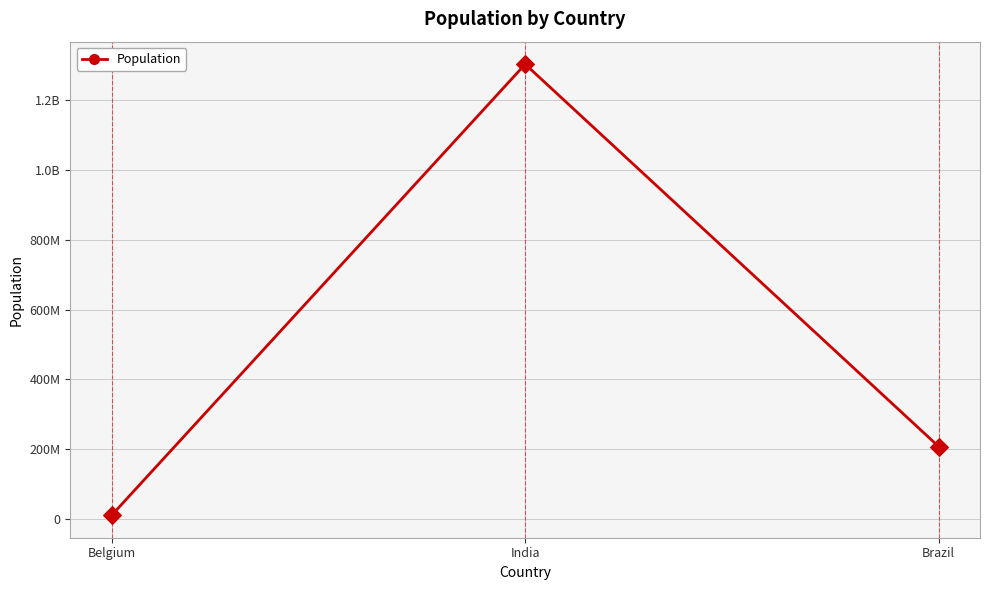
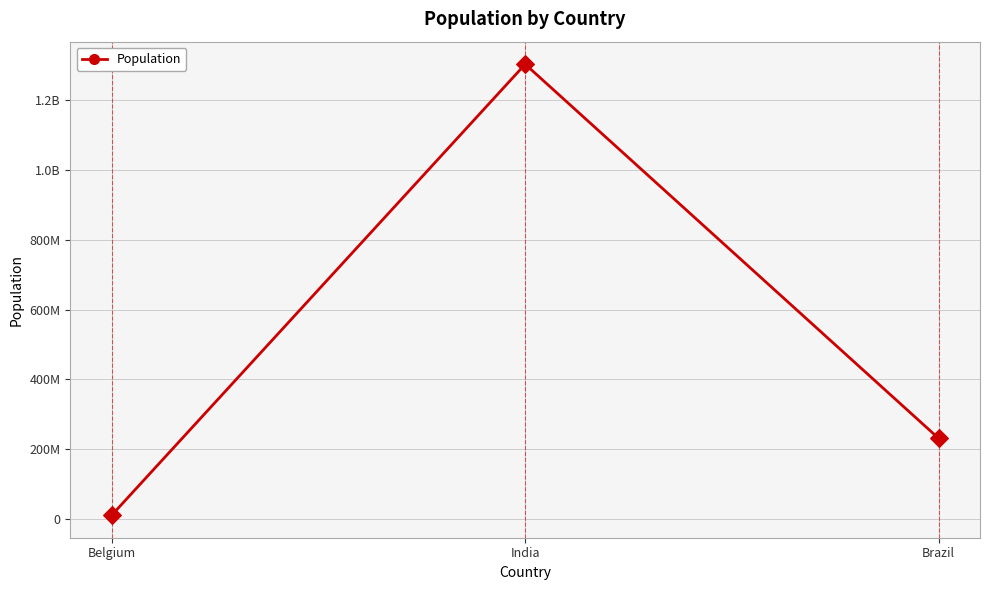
  {
    "Belgium": 10000000,
    "India": 1300000000,
-   "Brazil": 210000000
+   "Brazil": 230000000
  }
